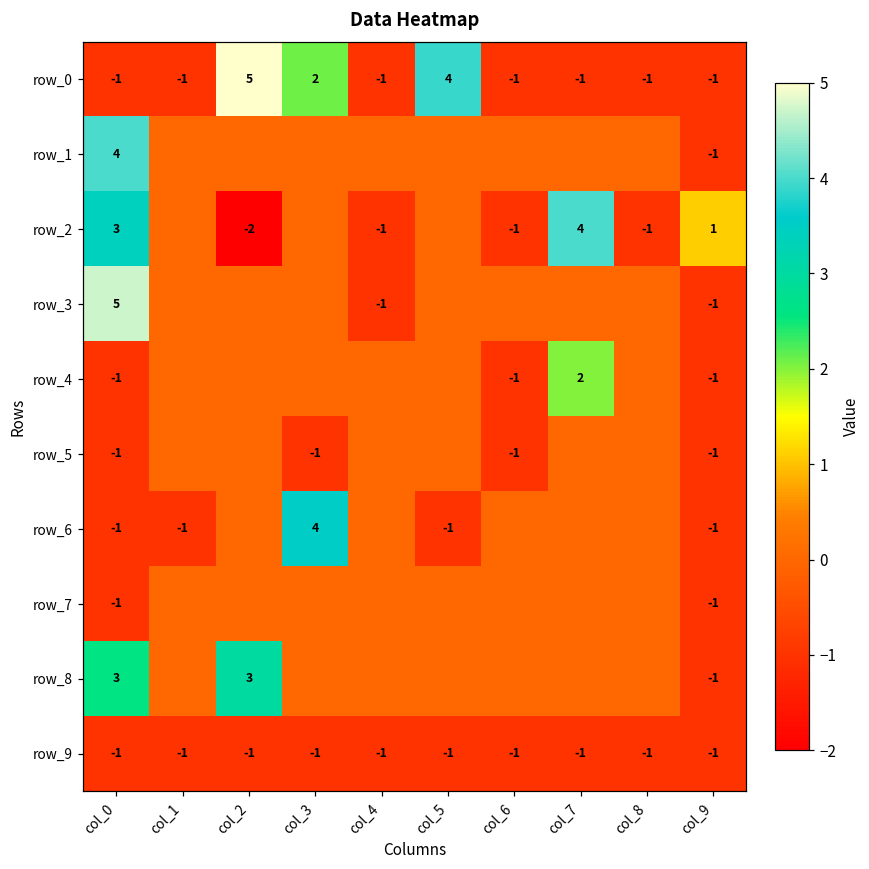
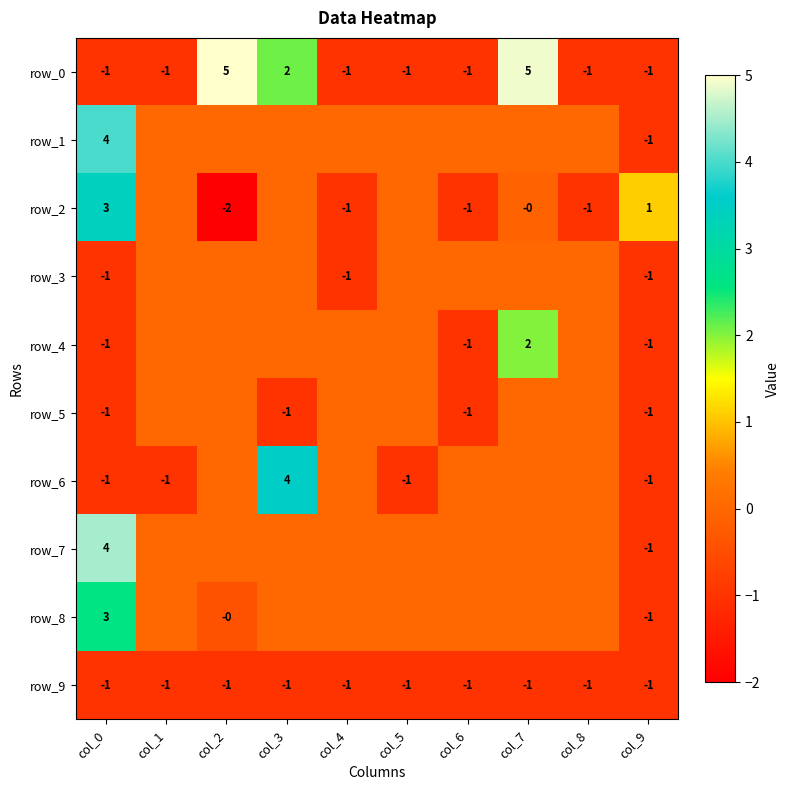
  {
    "row_0": {
      "col_0": -1,
      "col_1": -1,
      "col_2": 5,
      "col_3": 2,
      "col_4": -1,
-     "col_5": 4,
+     "col_5": -1,
      "col_6": -1,
-     "col_7": -1,
+     "col_7": 5,
      "col_8": -1,
      "col_9": -1
    },
    "row_1": {
      "col_0": 4,
      "col_9": -1
    },
    "row_2": {
      "col_0": 3,
      "col_2": -2,
      "col_4": -1,
      "col_6": -1,
-     "col_7": 4,
+     "col_7": -0,
      "col_8": -1,
      "col_9": 1
    },
    "row_3": {
-     "col_0": 5,
+     "col_0": -1,
      "col_4": -1,
      "col_9": -1
    },
    "row_4": {
      "col_0": -1,
      "col_6": -1,
      "col_7": 2,
      "col_9": -1
    },
    "row_5": {
      "col_0": -1,
      "col_3": -1,
      "col_6": -1,
      "col_9": -1
    },
    "row_6": {
      "col_0": -1,
      "col_1": -1,
      "col_3": 4,
      "col_5": -1,
      "col_9": -1
    },
    "row_7": {
-     "col_0": -1,
+     "col_0": 4,
      "col_9": -1
    },
    "row_8": {
      "col_0": 3,
-     "col_2": 3,
+     "col_2": -0,
      "col_9": -1
    },
    "row_9": {
      "col_0": -1,
      "col_1": -1,
      "col_2": -1,
      "col_3": -1,
      "col_4": -1,
      "col_5": -1,
      "col_6": -1,
      "col_7": -1,
      "col_8": -1,
      "col_9": -1
    }
  }
